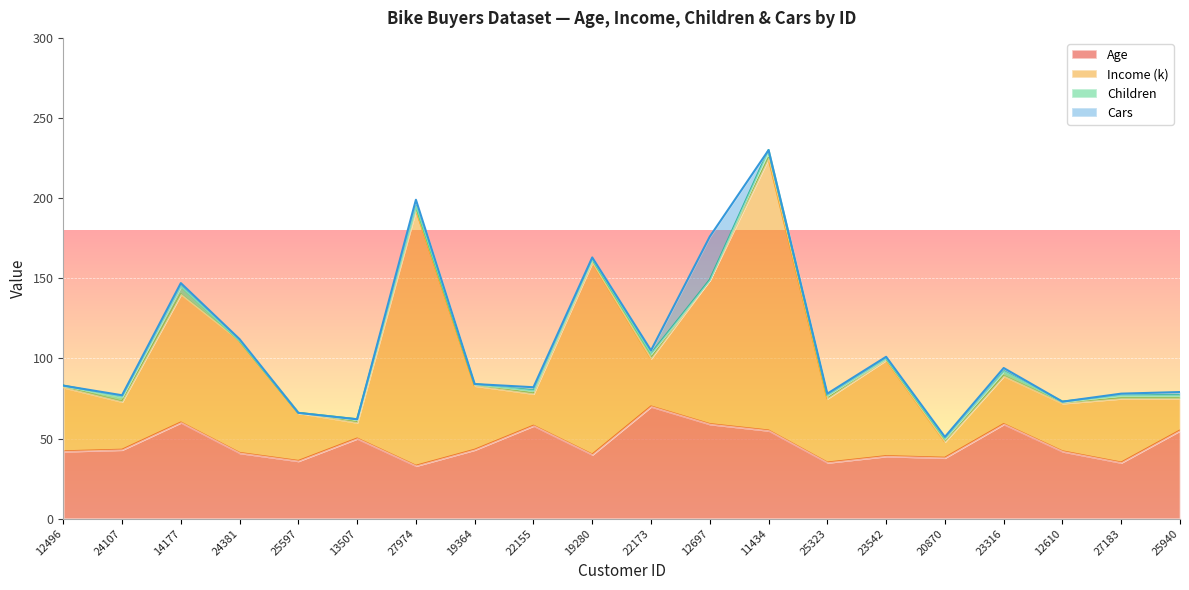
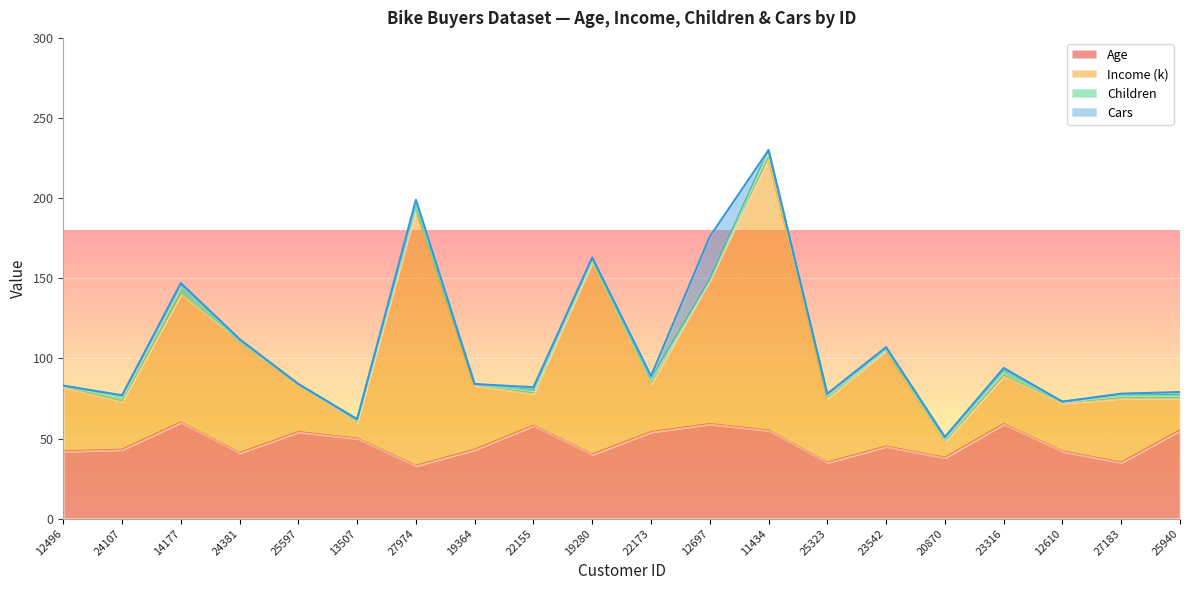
  {
    "Age": {
      "12496": 42,
      "24107": 43,
      "14177": 60,
      "24381": 41,
-     "25597": 36,
+     "25597": 54,
      "13507": 50,
      "27974": 33,
      "19364": 43,
      "22155": 58,
      "19280": 40,
-     "22173": 70,
+     "22173": 54,
      "12697": 59,
      "11434": 55,
      "25323": 35,
-     "23542": 39,
+     "23542": 45,
      "20870": 38,
      "23316": 59,
      "12610": 42,
      "27183": 35,
      "25940": 55
    },
    "Income (k)": {
      "24107": 30,
      "14177": 80,
      "13507": 10,
      "27974": 160,
      "22155": 20,
      "19280": 120,
      "22173": 30,
      "11434": 170,
      "25323": 40,
      "20870": 10,
      "23316": 30,
      "27183": 40,
      "25940": 20
    },
    "Children": {
      "14177": 5,
      "27974": 2,
      "22155": 2,
      "22173": 3,
      "23316": 3,
      "25940": 2
    },
    "Cars": {
      "14177": 2,
      "27974": 4,
      "22155": 2,
      "22173": 2,
      "12697": 27,
      "23316": 2,
      "25940": 2
    }
  }
